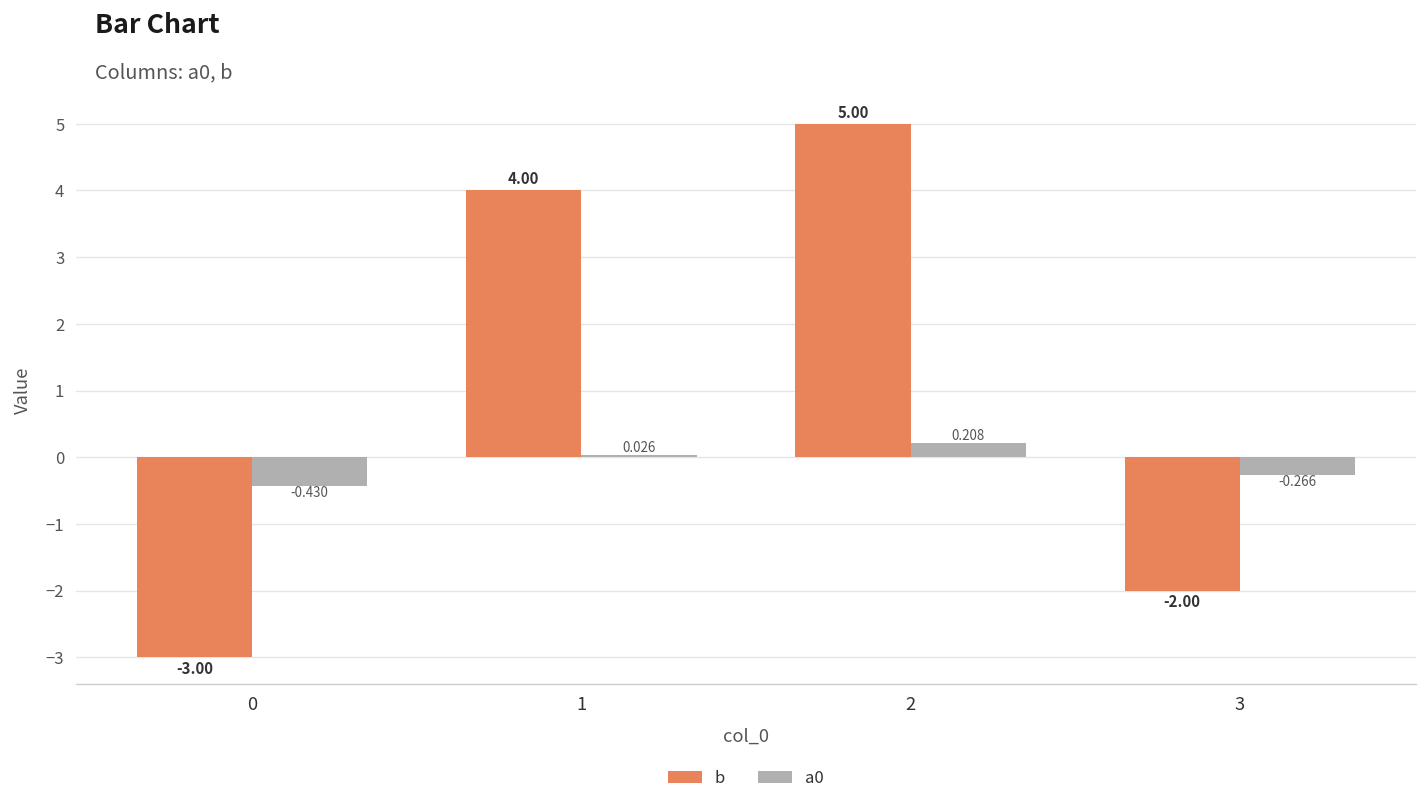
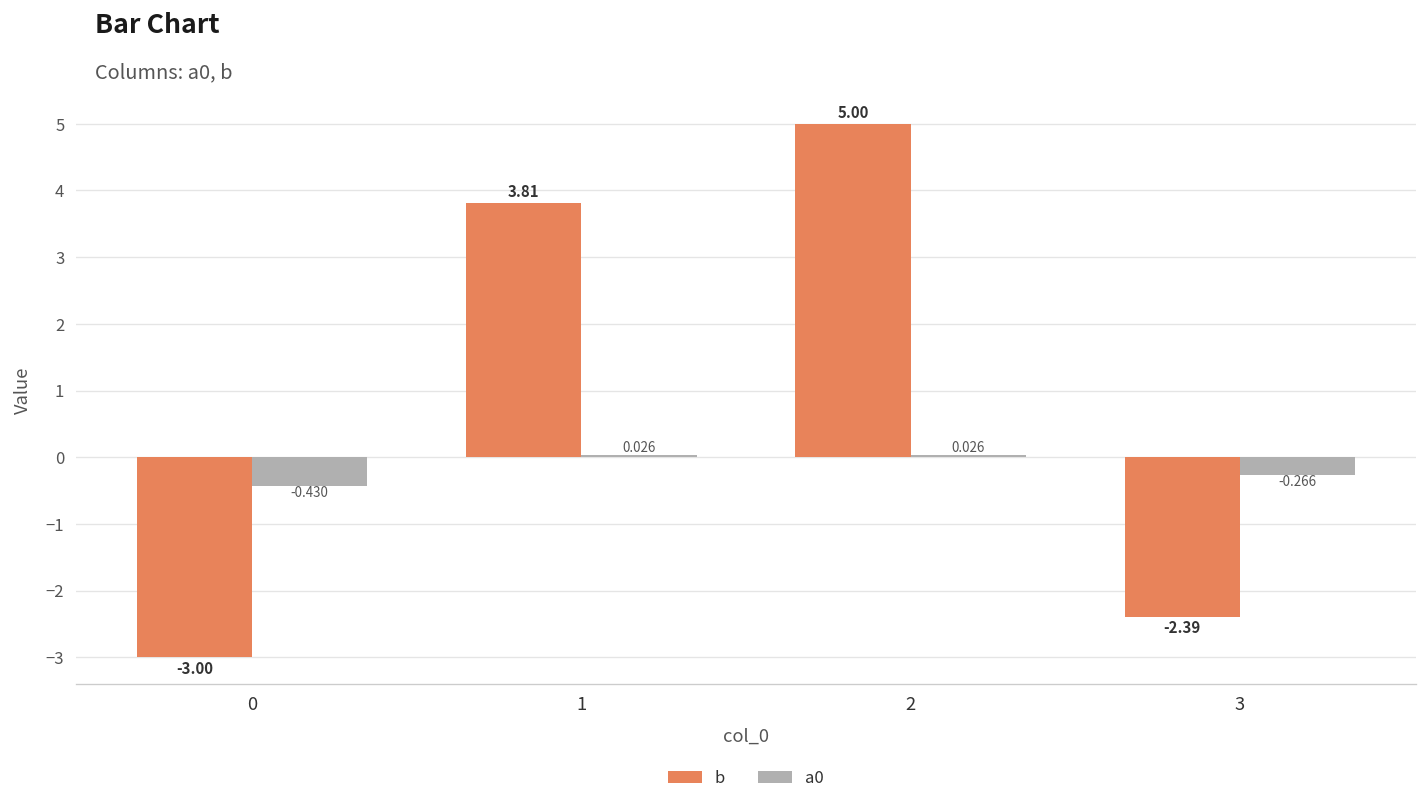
  {
    "b": {
      "0": -3.00,
-     "1": 4.00,
+     "1": 3.81,
      "2": 5.00,
-     "3": -2.00
+     "3": -2.39
    },
    "a0": {
      "0": -0.430,
      "1": 0.026,
-     "2": 0.208,
+     "2": 0.026,
      "3": -0.266
    }
  }
